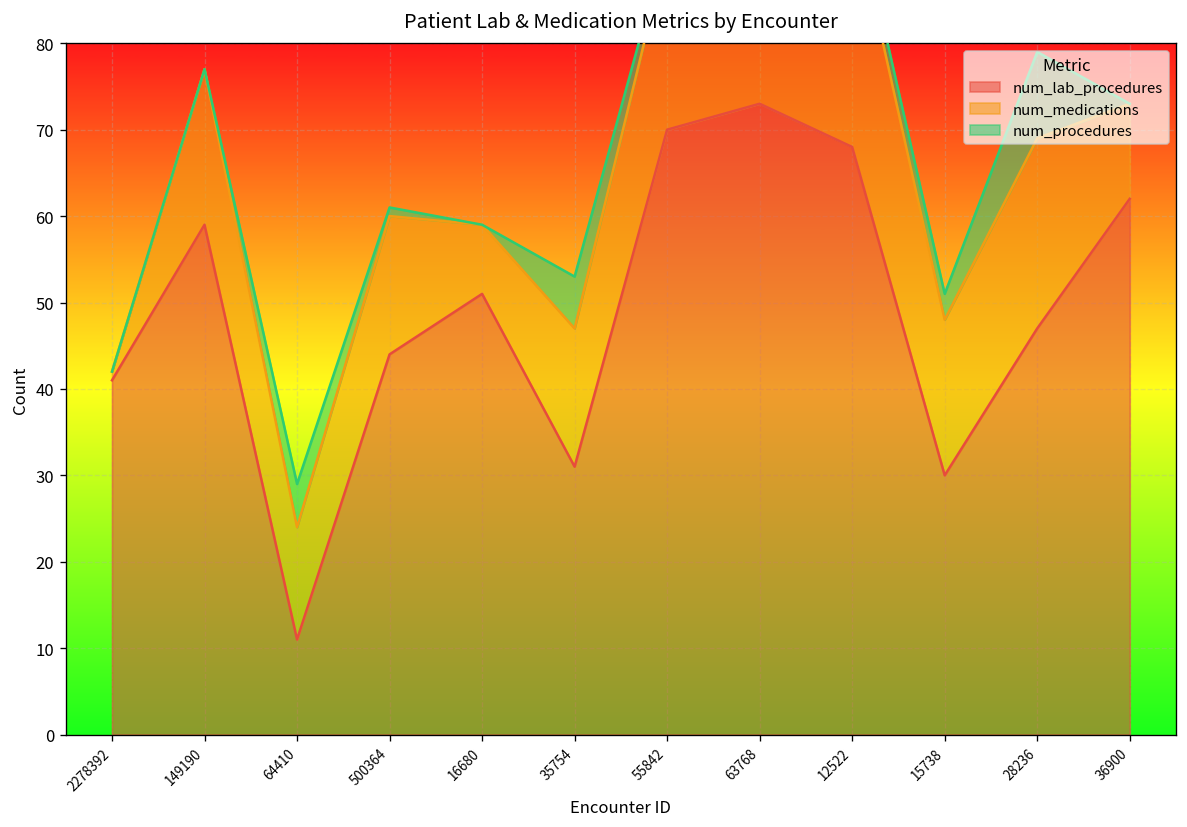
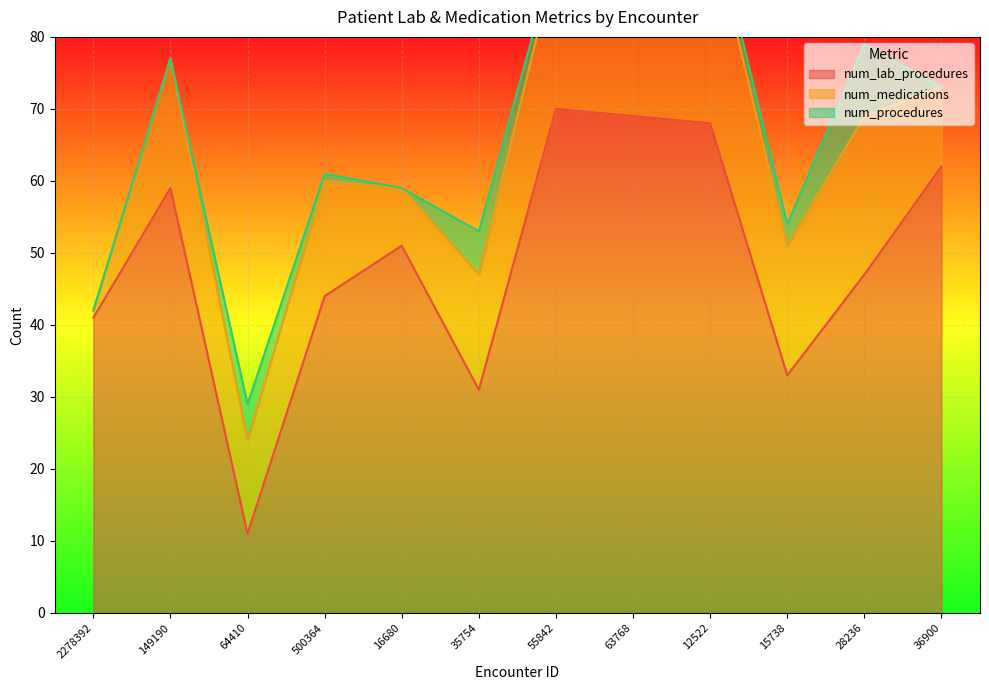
  {
    "num_lab_procedures": {
      "2278392": 41,
      "149190": 59,
      "64410": 11,
      "500364": 44,
      "16680": 51,
      "35754": 31,
      "55842": 70,
-     "63768": 73,
+     "63768": 69,
      "12522": 68,
-     "15738": 30,
+     "15738": 33,
      "28236": 47,
      "36900": 62
    },
    "num_medications": {
      "64410": 13,
      "500364": 16,
      "35754": 16,
      "15738": 18
    },
    "num_procedures": {
      "64410": 5,
      "500364": 1,
      "35754": 6,
      "15738": 3
    }
  }
